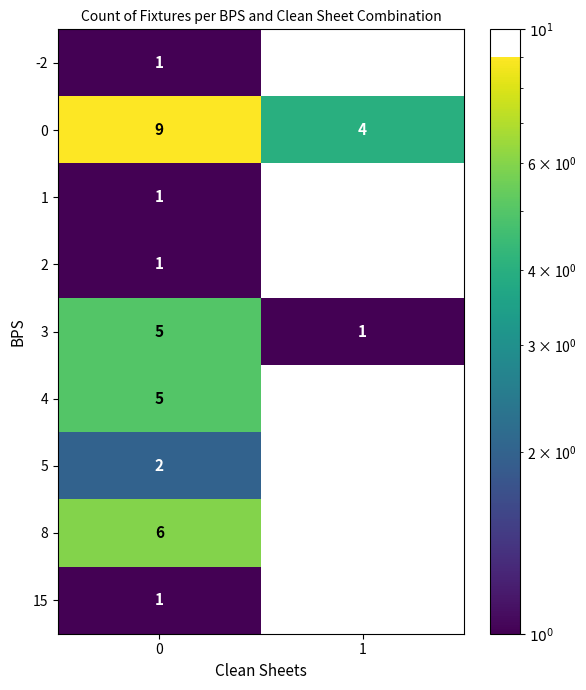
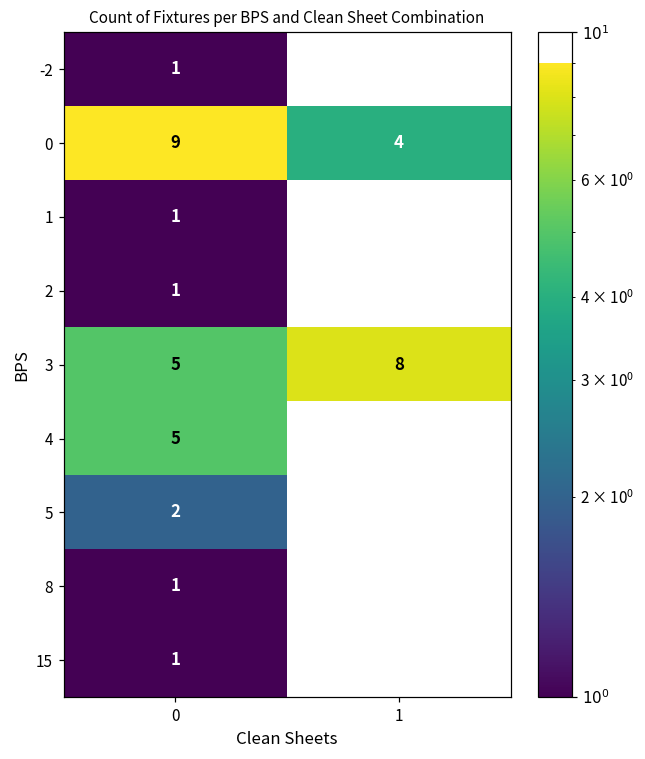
  {
    "-2": {
      "0": 1
    },
    "0": {
      "0": 9,
      "1": 4
    },
    "1": {
      "0": 1
    },
    "2": {
      "0": 1
    },
    "3": {
      "0": 5,
-     "1": 1
+     "1": 8
    },
    "4": {
      "0": 5
    },
    "5": {
      "0": 2
    },
    "8": {
-     "0": 6
+     "0": 1
    },
    "15": {
      "0": 1
    }
  }
